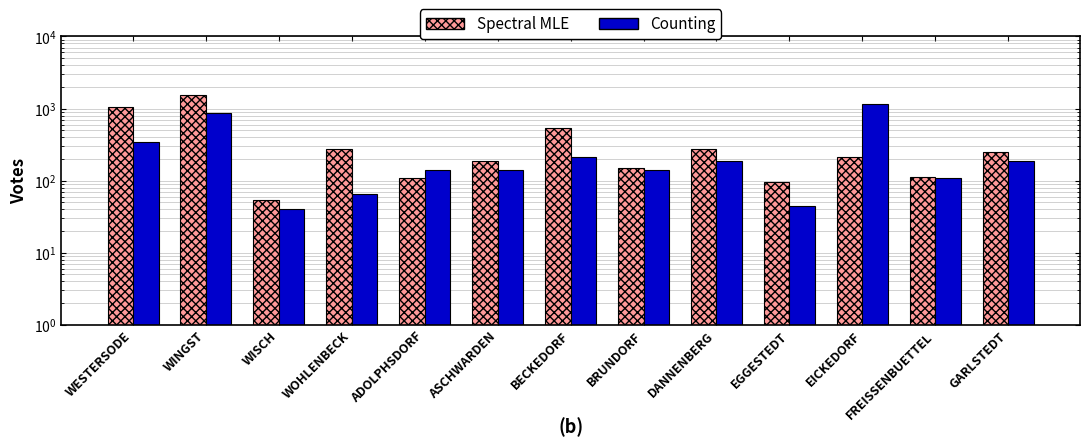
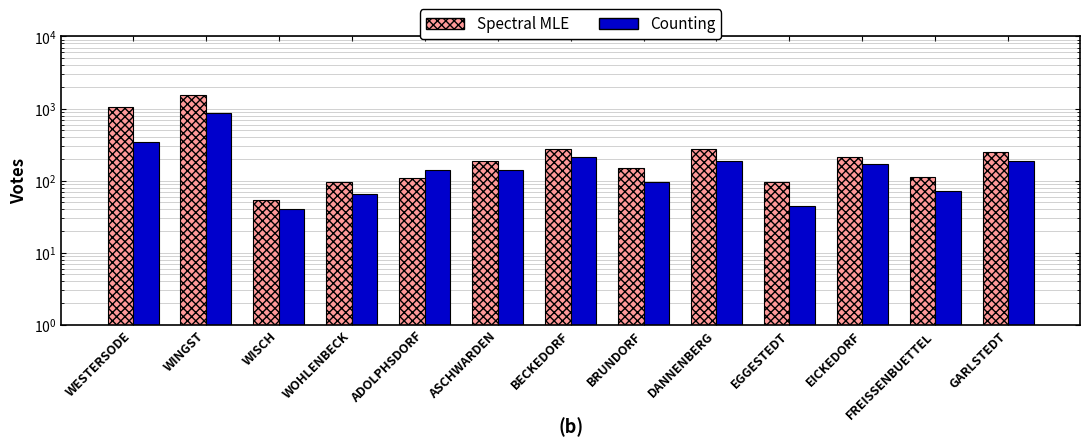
  {
    "Spectral MLE": {
      "WESTERSODE": 1100,
      "WINGST": 1600,
      "WISCH": 50,
-     "WOHLENBECK": 270,
+     "WOHLENBECK": 100,
      "ADOLPHSDORF": 110,
      "ASCHWARDEN": 190,
-     "BECKEDORF": 500,
+     "BECKEDORF": 270,
      "BRUNDORF": 150,
      "DANNENBERG": 280,
      "EGGESTEDT": 100,
      "EICKEDORF": 210,
      "FREISSENBUETTEL": 110,
      "GARLSTEDT": 250
    },
    "Counting": {
      "WESTERSODE": 300,
      "WINGST": 900,
      "WISCH": 40,
      "WOHLENBECK": 70,
      "ADOLPHSDORF": 140,
      "ASCHWARDEN": 140,
      "BECKEDORF": 210,
-     "BRUNDORF": 140,
+     "BRUNDORF": 100,
      "DANNENBERG": 190,
      "EGGESTEDT": 50,
-     "EICKEDORF": 1100,
-     "FREISSENBUETTEL": 110,
+     "EICKEDORF": 170,
+     "FREISSENBUETTEL": 70,
      "GARLSTEDT": 190
    }
  }
